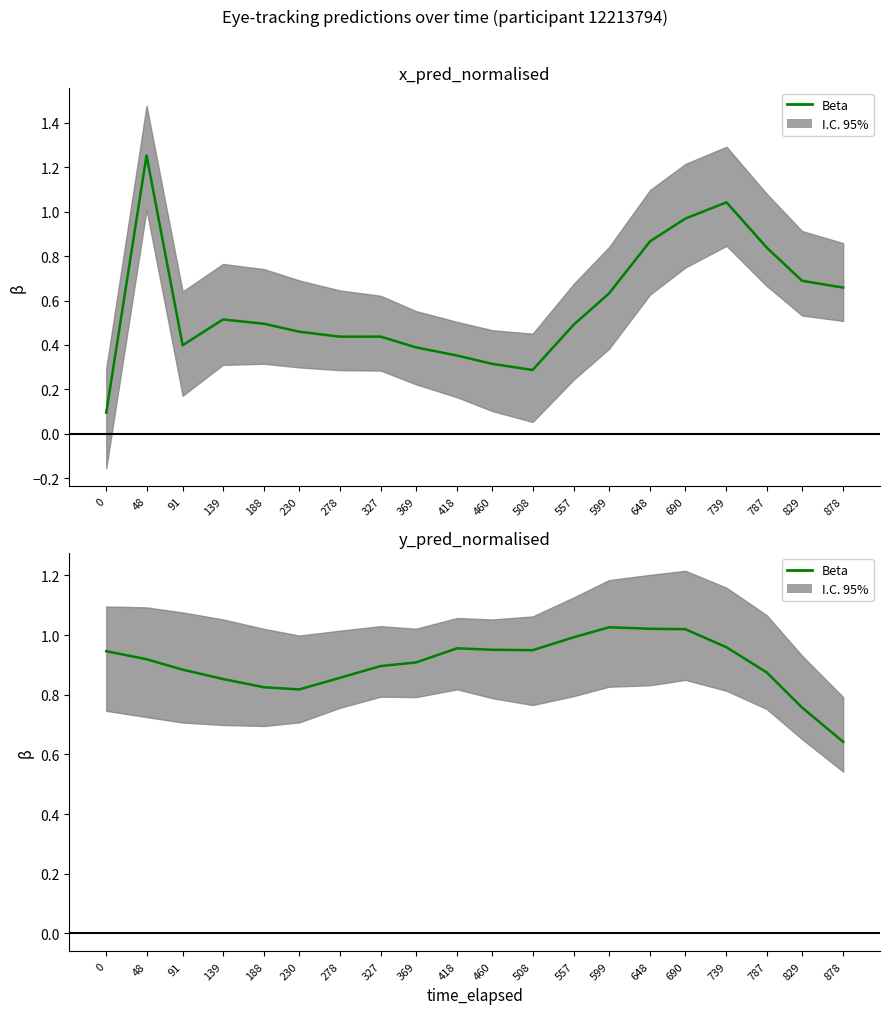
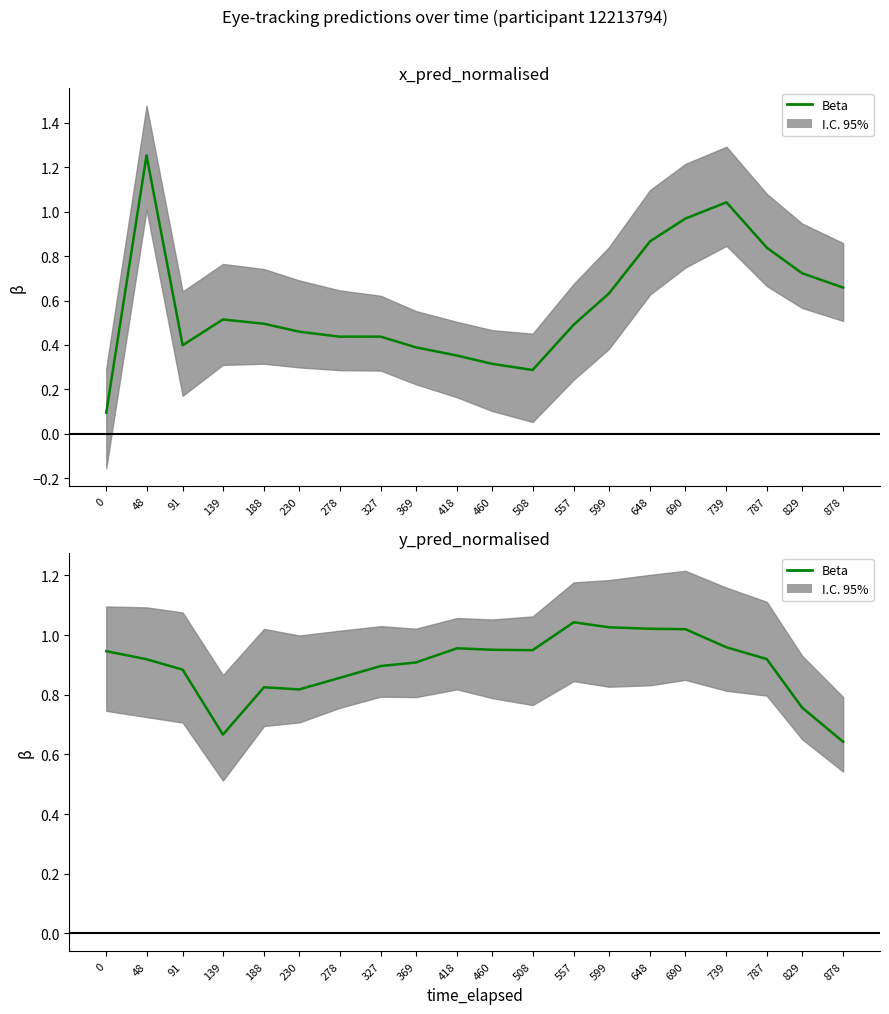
  {
    "x_pred_normalised": {
      "Beta": {
        "0": 0.10,
        "48": 1.25,
        "91": 0.40,
        "139": 0.51,
        "188": 0.50,
        "230": 0.46,
        "278": 0.44,
        "327": 0.44,
        "369": 0.39,
        "418": 0.35,
        "460": 0.31,
        "508": 0.29,
        "557": 0.49,
        "599": 0.63,
        "648": 0.87,
        "690": 0.97,
        "739": 1.04,
        "787": 0.84,
-       "829": 0.69,
+       "829": 0.72,
        "878": 0.66
      }
    },
    "y_pred_normalised": {
      "Beta": {
        "0": 0.95,
        "48": 0.92,
        "91": 0.88,
-       "139": 0.85,
+       "139": 0.67,
        "188": 0.83,
        "230": 0.82,
        "278": 0.86,
        "327": 0.90,
        "369": 0.91,
        "418": 0.96,
        "460": 0.95,
        "508": 0.95,
-       "557": 0.99,
+       "557": 1.04,
        "599": 1.03,
        "648": 1.02,
        "690": 1.02,
        "739": 0.96,
-       "787": 0.87,
+       "787": 0.92,
        "829": 0.76,
        "878": 0.64
      }
    }
  }
